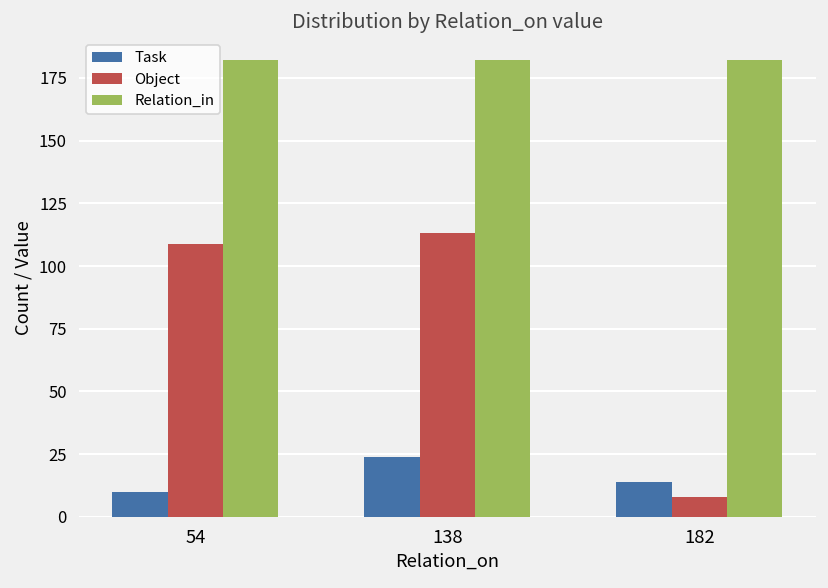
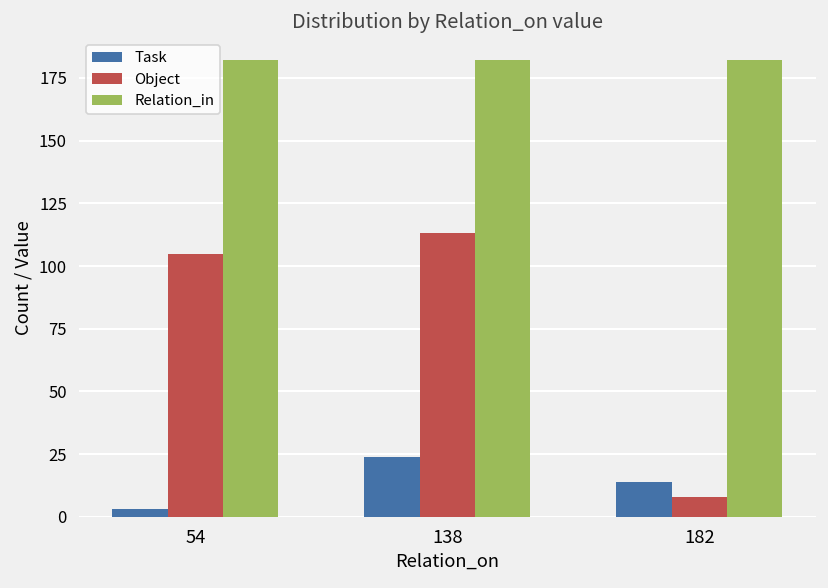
  {
    "Task": {
-     "54": 10,
+     "54": 3,
      "138": 24,
      "182": 14
    },
    "Object": {
-     "54": 109,
+     "54": 105,
      "138": 113,
      "182": 8
    },
    "Relation_in": {
      "54": 182,
      "138": 182,
      "182": 182
    }
  }
